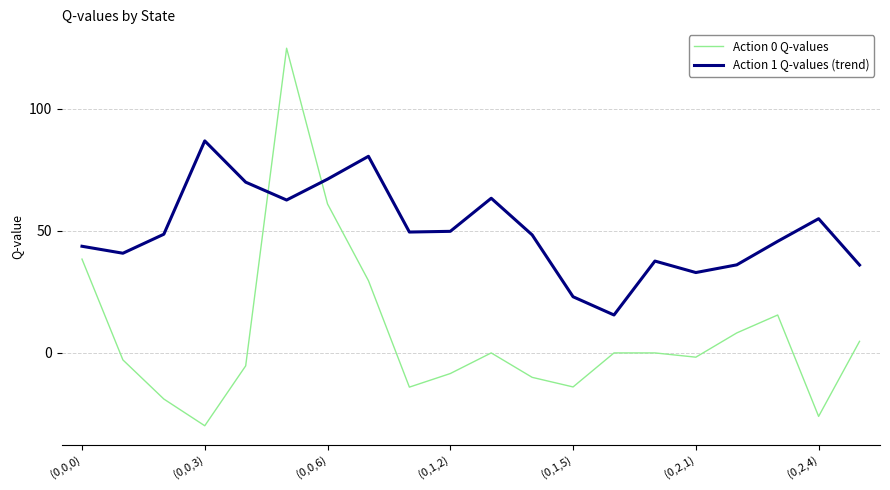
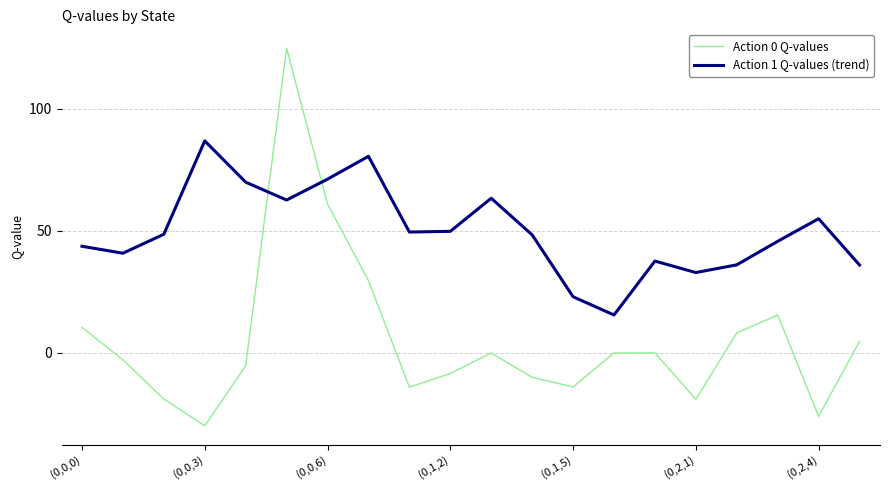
  {
    "Action 0 Q-values": {
-     "(0,0,0)": 38,
+     "(0,0,0)": 10,
      "(0,0,3)": -30,
      "(0,0,6)": 61,
      "(0,1,2)": -8,
      "(0,1,5)": -14,
-     "(0,2,1)": -2,
+     "(0,2,1)": -19,
      "(0,2,4)": -26
    },
    "Action 1 Q-values (trend)": {
      "(0,0,0)": 44,
      "(0,0,3)": 87,
      "(0,0,6)": 71,
      "(0,1,2)": 50,
      "(0,1,5)": 23,
      "(0,2,1)": 33,
      "(0,2,4)": 55
    }
  }
